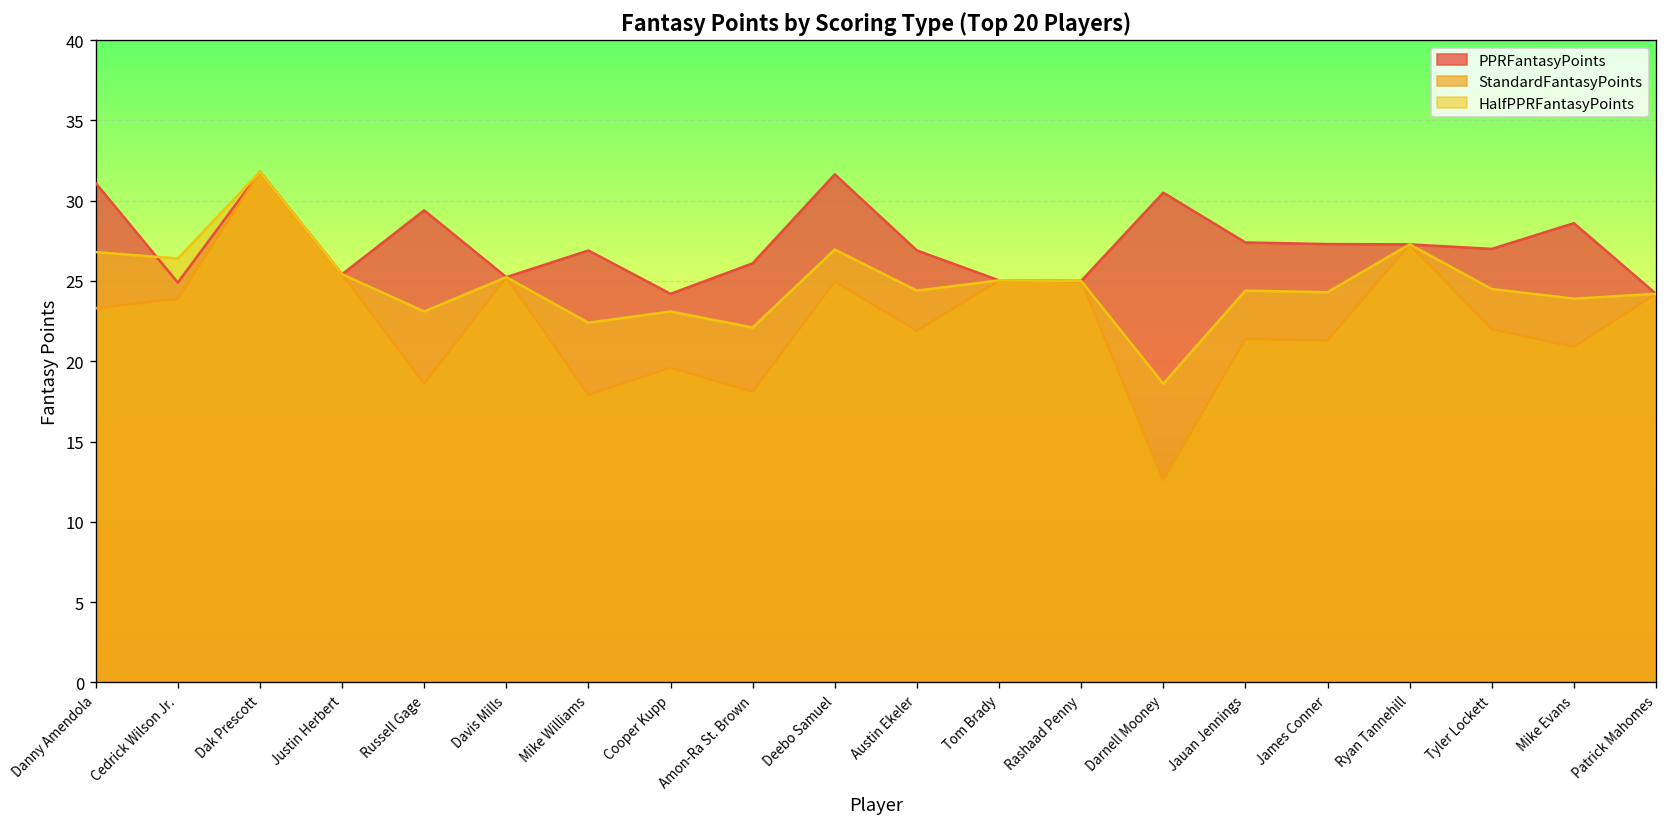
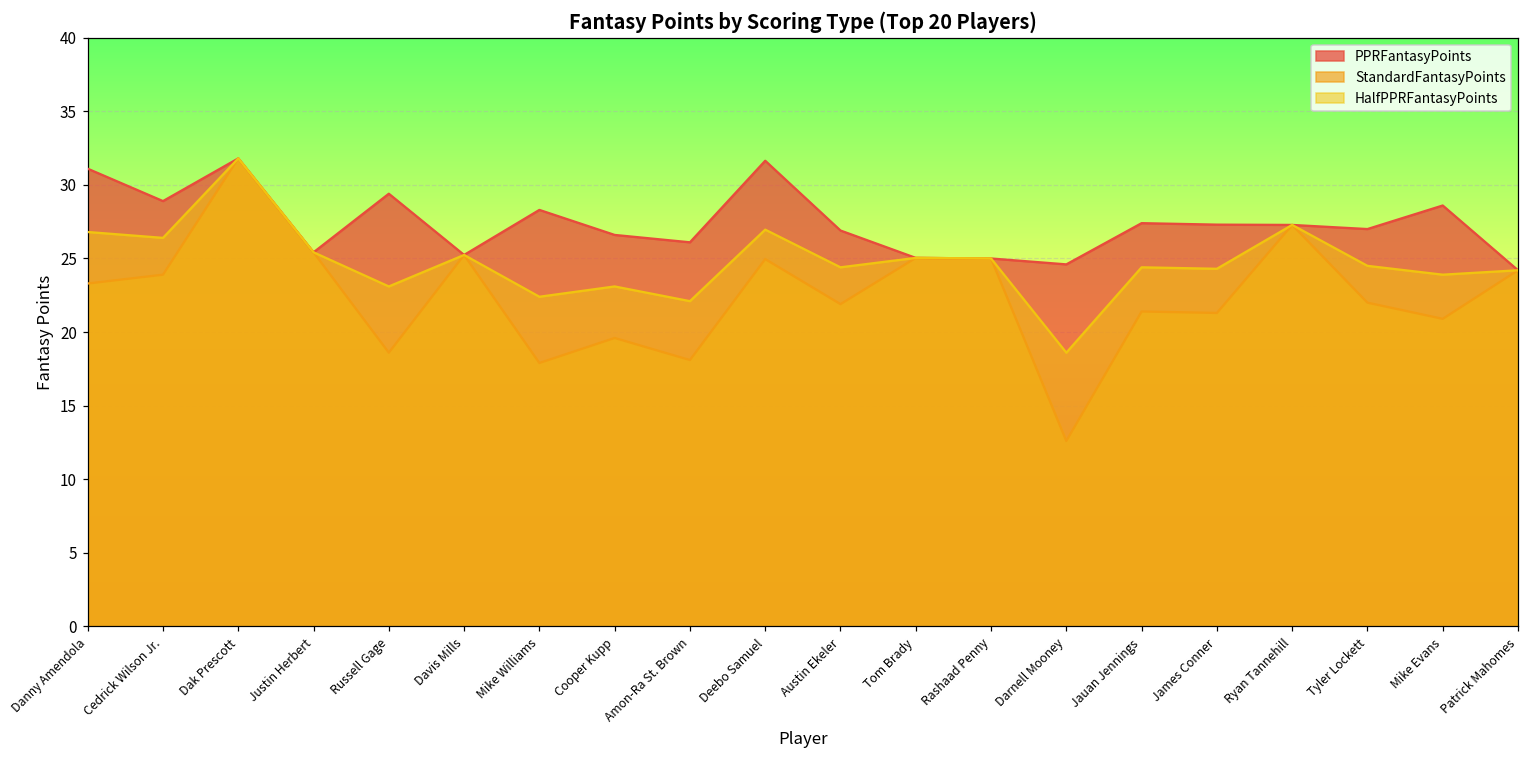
  {
    "PPRFantasyPoints": {
      "Danny Amendola": 31.1,
-     "Cedrick Wilson Jr.": 24.9,
+     "Cedrick Wilson Jr.": 28.9,
      "Russell Gage": 29.4,
-     "Mike Williams": 26.9,
-     "Cooper Kupp": 24.2,
+     "Mike Williams": 28.3,
+     "Cooper Kupp": 26.6,
      "Amon-Ra St. Brown": 26.1,
      "Deebo Samuel": 31.6,
      "Austin Ekeler": 26.9,
-     "Darnell Mooney": 30.5,
+     "Darnell Mooney": 24.6,
      "Jauan Jennings": 27.4,
      "James Conner": 27.3,
      "Tyler Lockett": 27.0,
      "Mike Evans": 28.6
    }
  }
